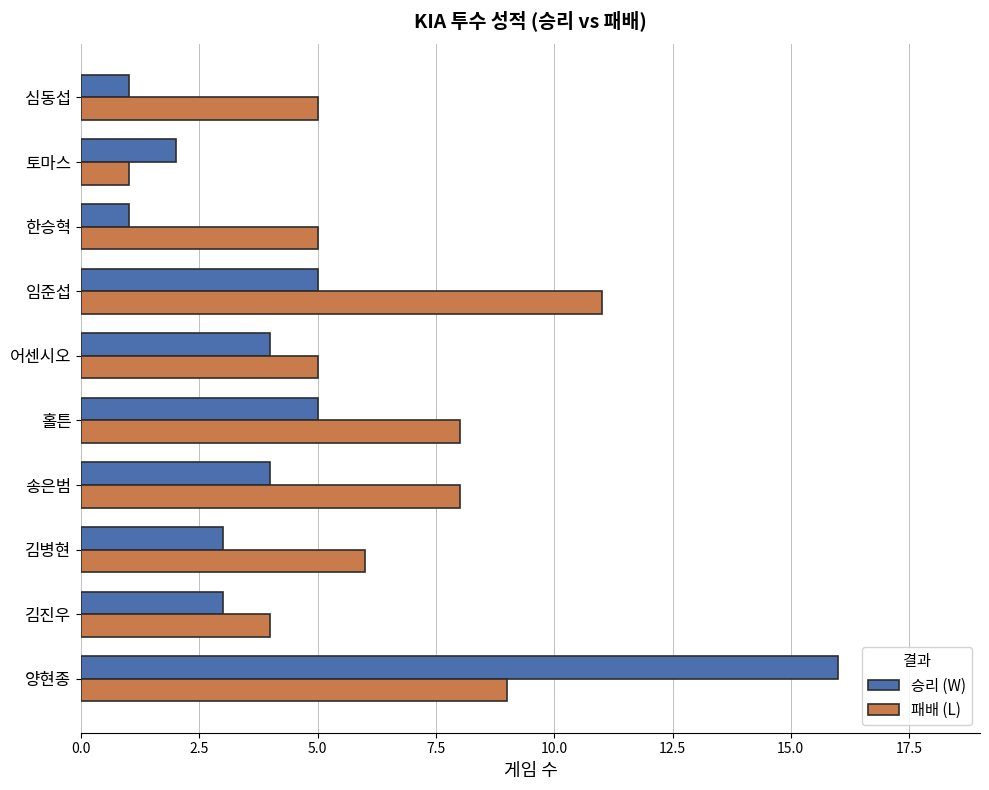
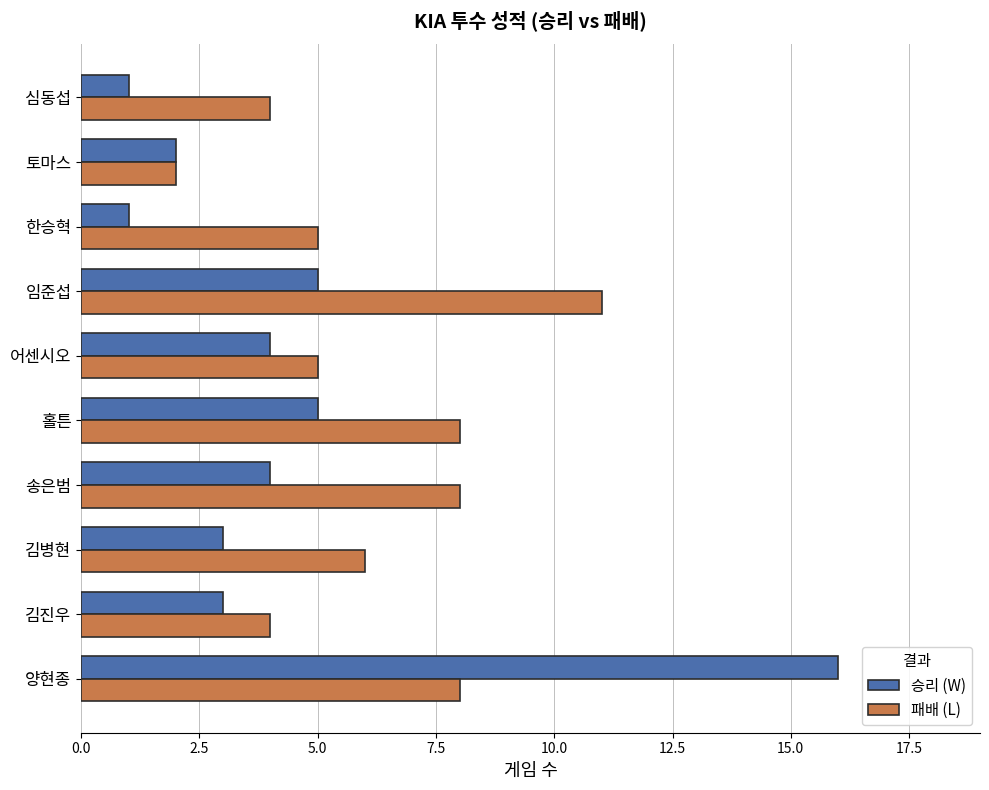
  {
    "승리 (W)": {
      "심동섭": 1,
      "토마스": 2,
      "한승혁": 1,
      "임준섭": 5,
      "어센시오": 4,
      "홀튼": 5,
      "송은범": 4,
      "김병현": 3,
      "김진우": 3,
      "양현종": 16
    },
    "패배 (L)": {
-     "심동섭": 5,
-     "토마스": 1,
+     "심동섭": 4,
+     "토마스": 2,
      "한승혁": 5,
      "임준섭": 11,
      "어센시오": 5,
      "홀튼": 8,
      "송은범": 8,
      "김병현": 6,
      "김진우": 4,
-     "양현종": 9
+     "양현종": 8
    }
  }
